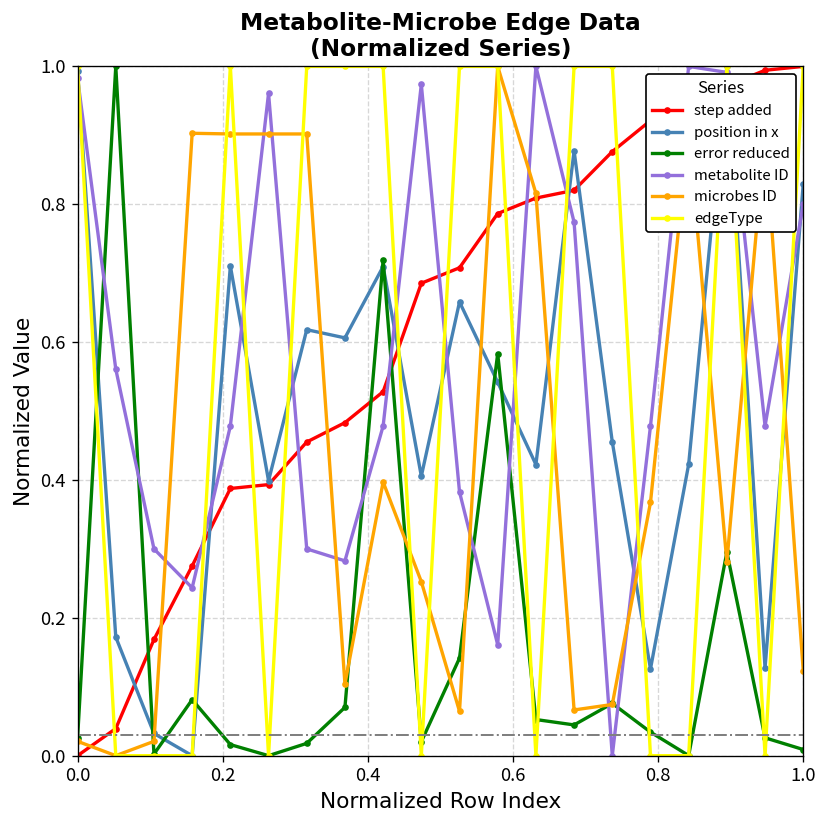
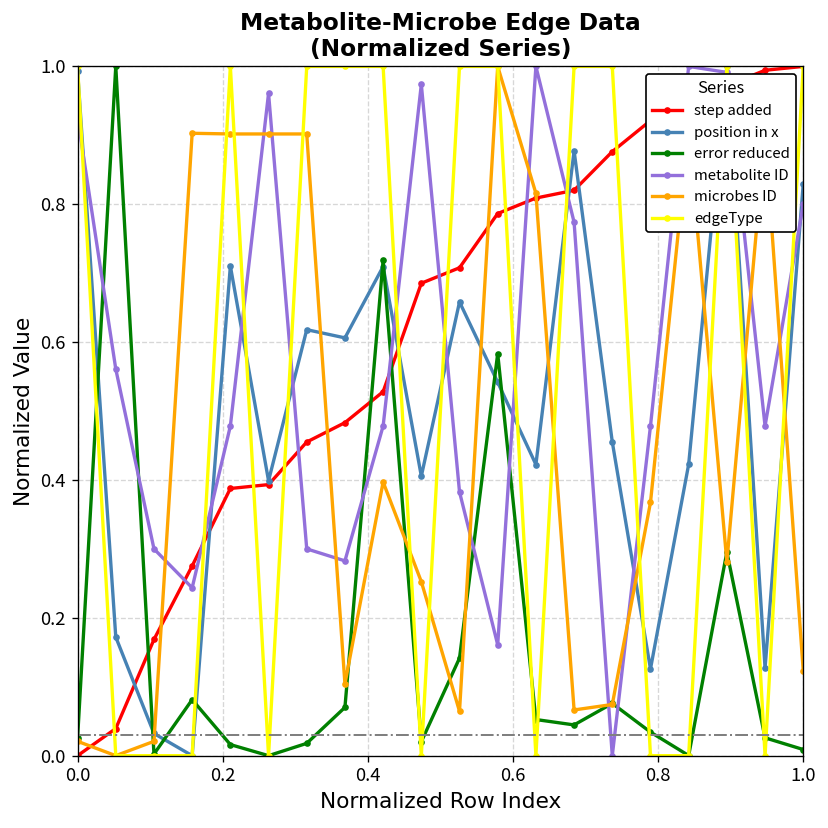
  {
    "step added": {
      "0.0": 0.00
    },
    "position in x": {
      "0.0": 0.99,
      "1.0": 0.83
    },
    "error reduced": {
      "1.0": 0.01
    },
    "metabolite ID": {
-     "0.0": 0.98,
+     "0.0": 0.93,
      "1.0": 0.80
    },
    "microbes ID": {
      "0.0": 0.02,
      "1.0": 0.12
    },
    "edgeType": {
      "0.0": 1.00
    }
  }
